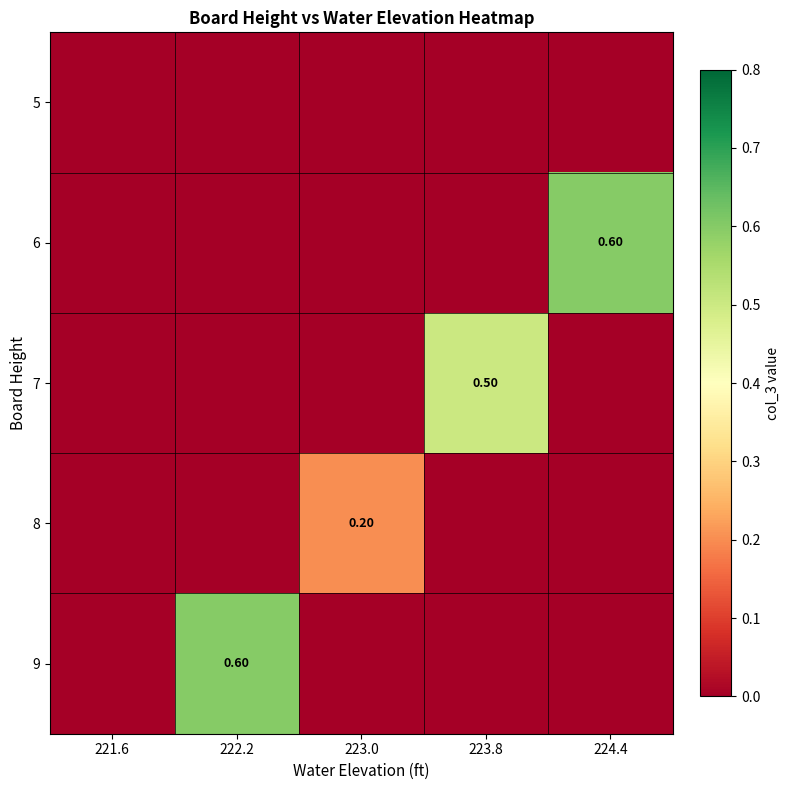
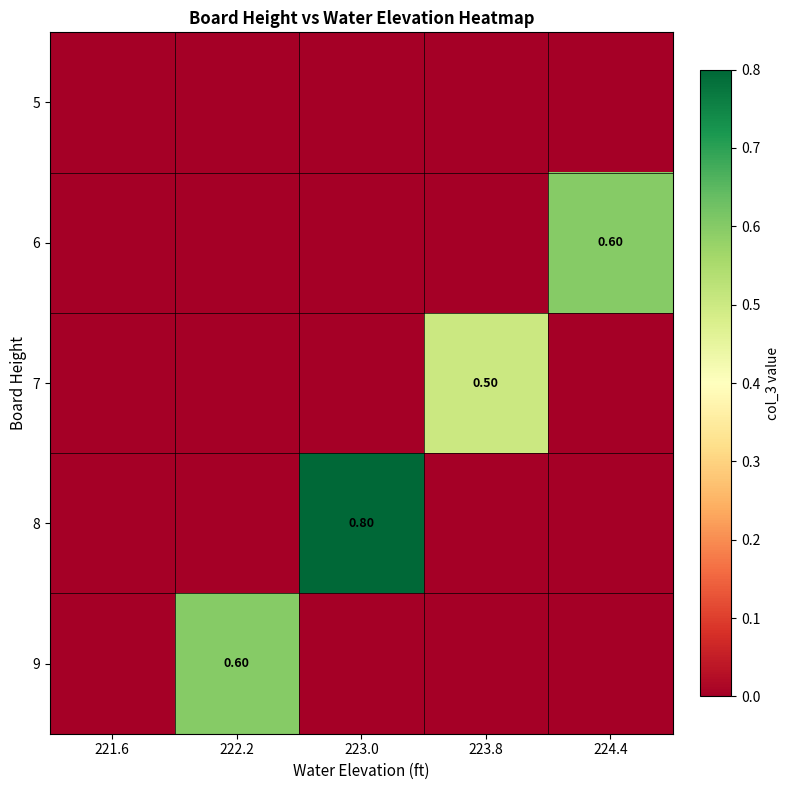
  {
    "6": {
      "224.4": 0.60
    },
    "7": {
      "223.8": 0.50
    },
    "8": {
-     "223.0": 0.20
+     "223.0": 0.80
    },
    "9": {
      "222.2": 0.60
    }
  }
